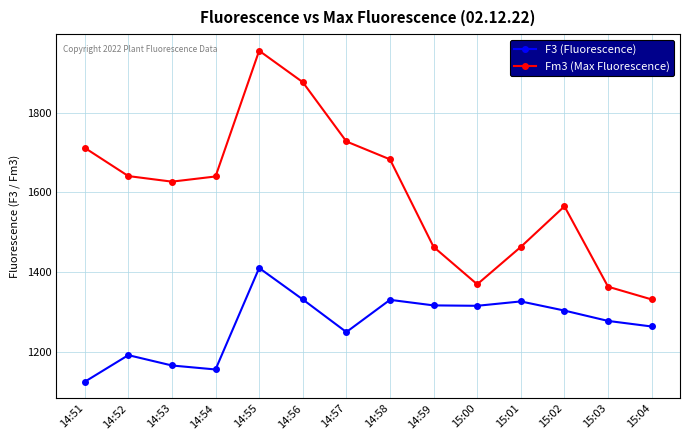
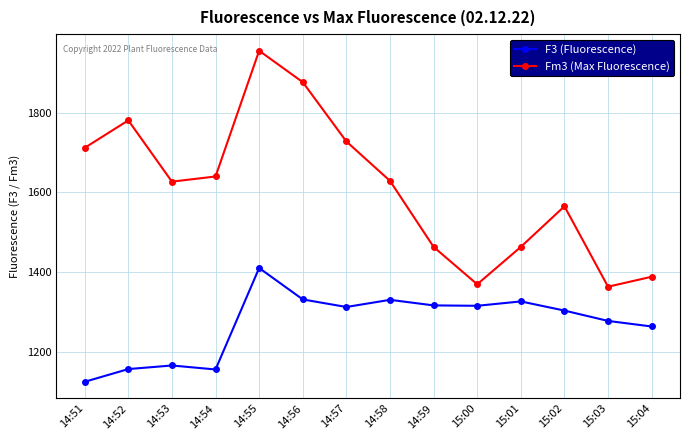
  {
    "F3 (Fluorescence)": {
      "14:51": 1120,
-     "14:52": 1190,
+     "14:52": 1160,
      "14:53": 1170,
      "14:54": 1160,
      "14:55": 1410,
      "14:56": 1330,
-     "14:57": 1250,
+     "14:57": 1310,
      "14:58": 1330,
      "14:59": 1320,
      "15:00": 1320,
      "15:01": 1330,
      "15:02": 1300,
      "15:03": 1280,
      "15:04": 1260
    },
    "Fm3 (Max Fluorescence)": {
      "14:51": 1710,
-     "14:52": 1640,
+     "14:52": 1780,
      "14:53": 1630,
      "14:54": 1640,
      "14:55": 1960,
      "14:56": 1880,
      "14:57": 1730,
-     "14:58": 1680,
+     "14:58": 1630,
      "14:59": 1460,
      "15:00": 1370,
      "15:01": 1460,
      "15:02": 1570,
      "15:03": 1360,
-     "15:04": 1330
+     "15:04": 1390
    }
  }
